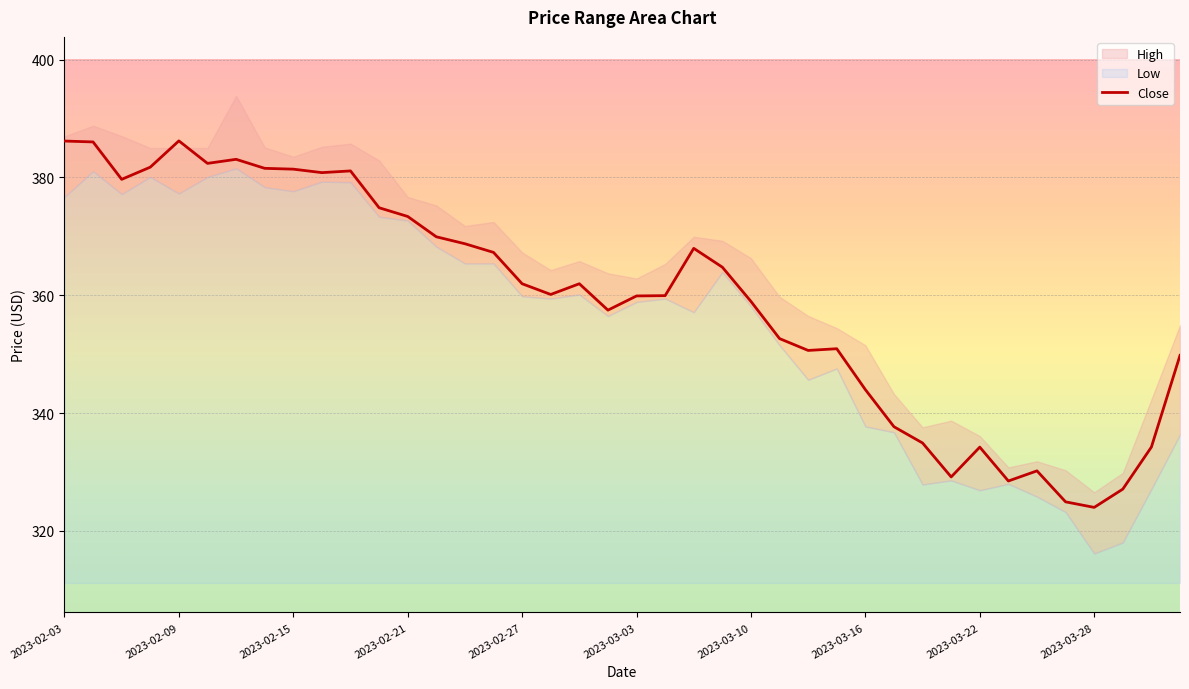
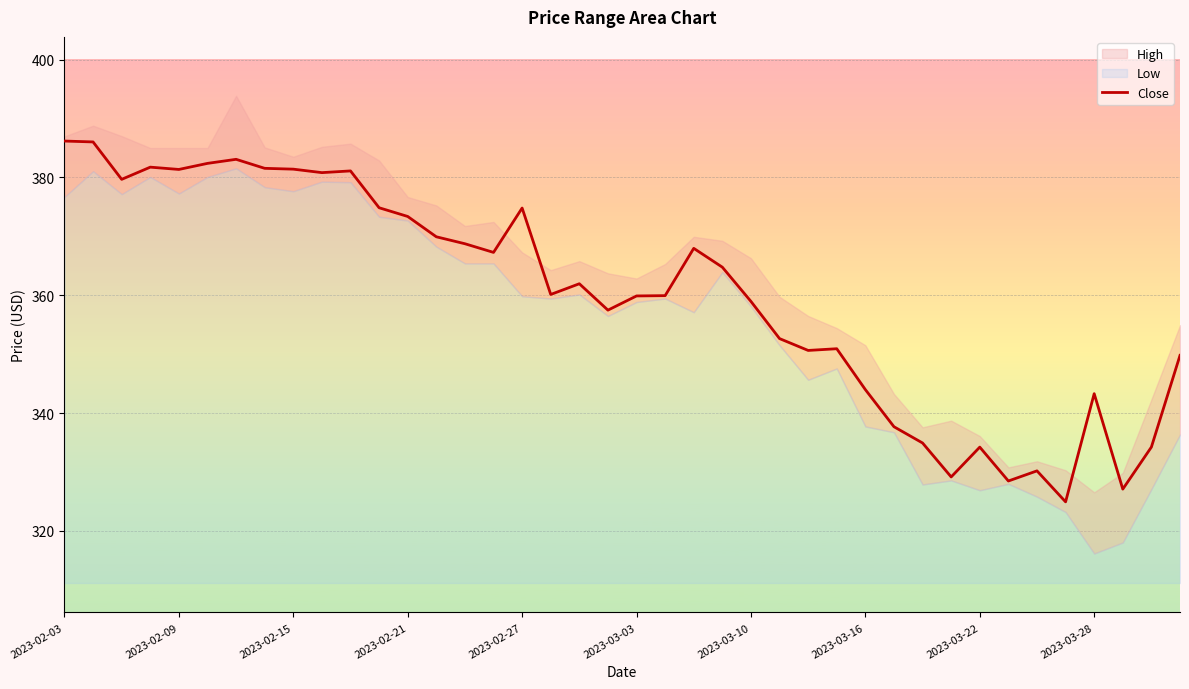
  {
    "Close": {
      "2023-02-03": 386,
-     "2023-02-09": 386,
+     "2023-02-09": 381,
      "2023-02-15": 381,
      "2023-02-21": 373,
-     "2023-02-27": 362,
+     "2023-02-27": 375,
      "2023-03-03": 360,
      "2023-03-10": 359,
      "2023-03-16": 344,
      "2023-03-22": 334,
-     "2023-03-28": 324
+     "2023-03-28": 343
    }
  }
